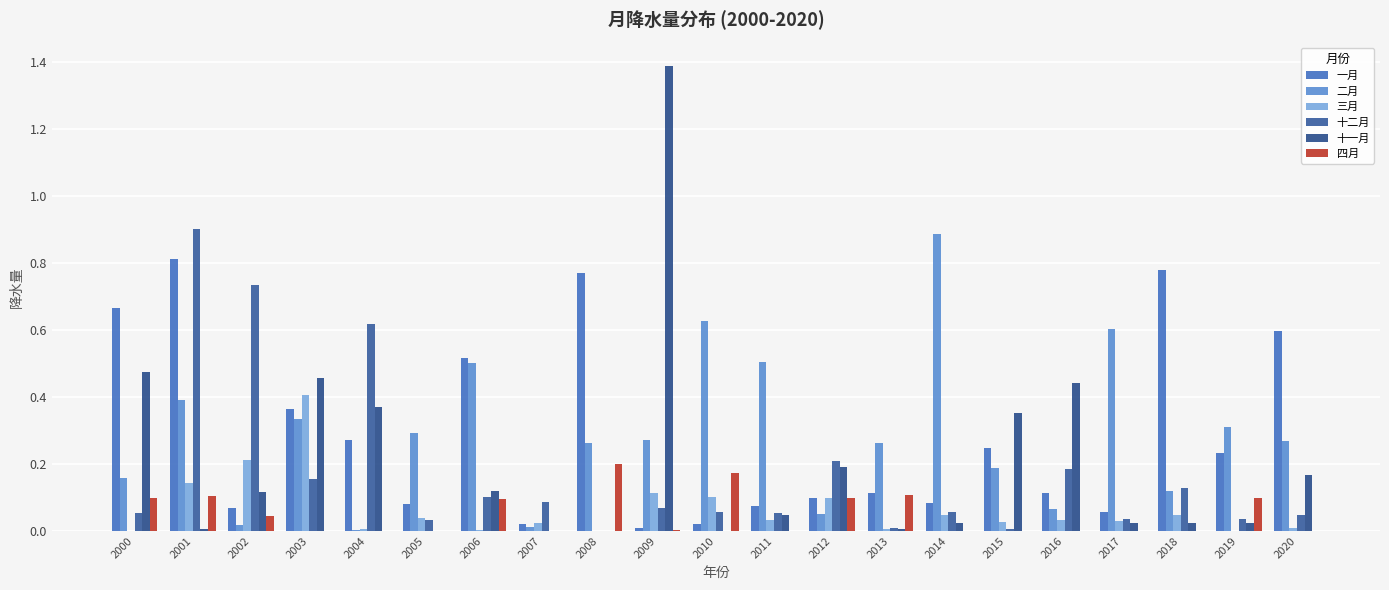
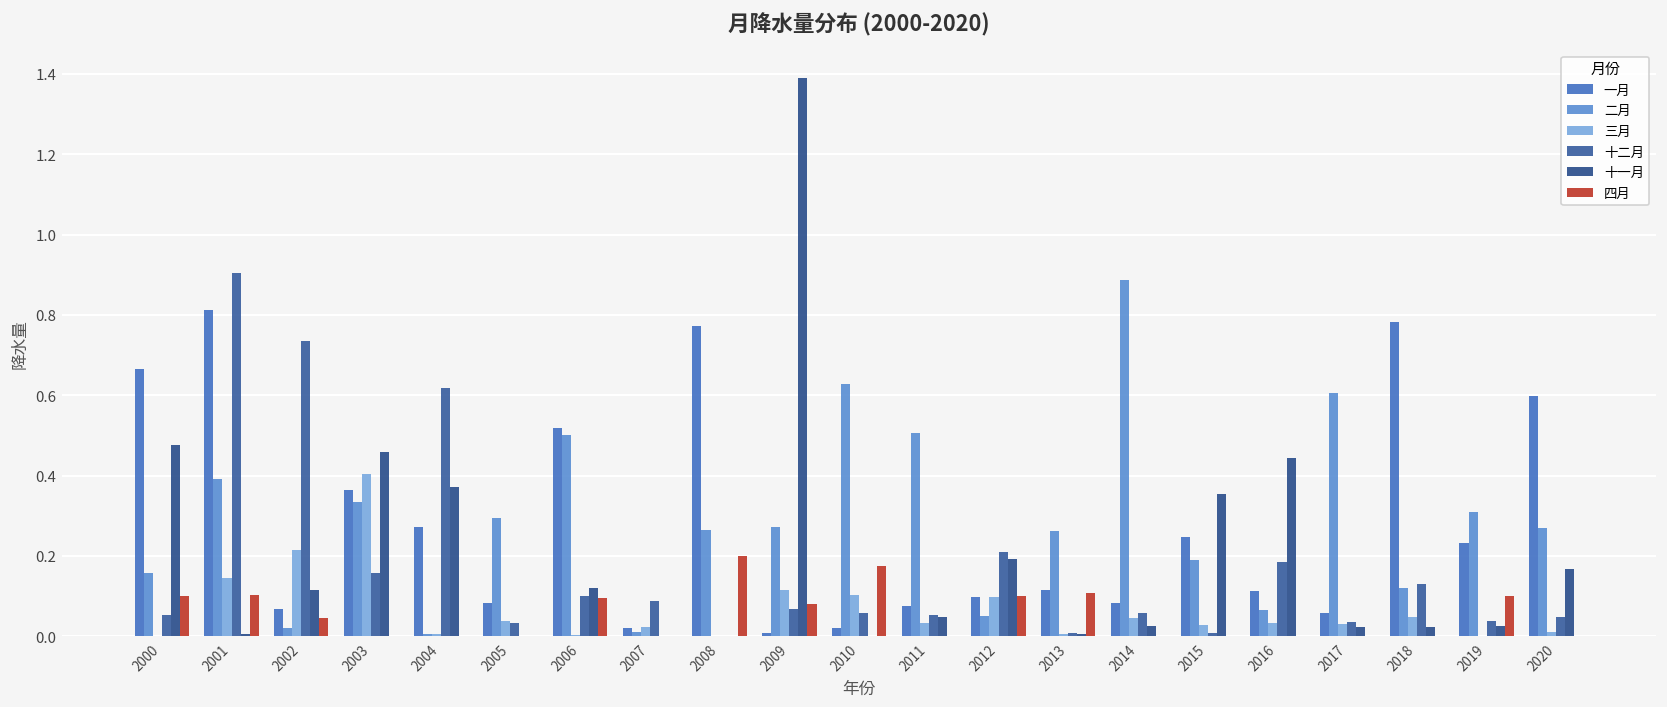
  {
    "四月": {
      "2000": 0.10,
      "2001": 0.10,
      "2002": 0.05,
      "2003": 0.00,
      "2004": 0.00,
      "2005": 0.00,
      "2006": 0.10,
      "2007": 0.00,
      "2008": 0.20,
-     "2009": 0.00,
+     "2009": 0.08,
      "2010": 0.17,
      "2012": 0.10,
      "2013": 0.11,
      "2014": 0.00,
      "2015": 0.00,
      "2016": 0.00,
      "2017": 0.00,
      "2019": 0.10,
      "2020": 0.00
    }
  }
